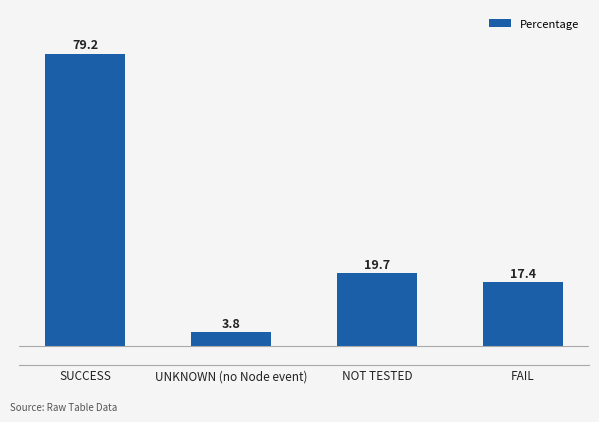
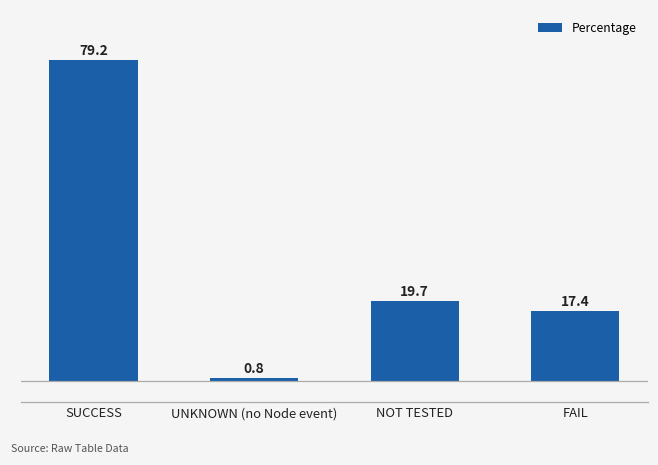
  {
    "SUCCESS": 79.2,
-   "UNKNOWN (no Node event)": 3.8,
+   "UNKNOWN (no Node event)": 0.8,
    "NOT TESTED": 19.7,
    "FAIL": 17.4
  }
